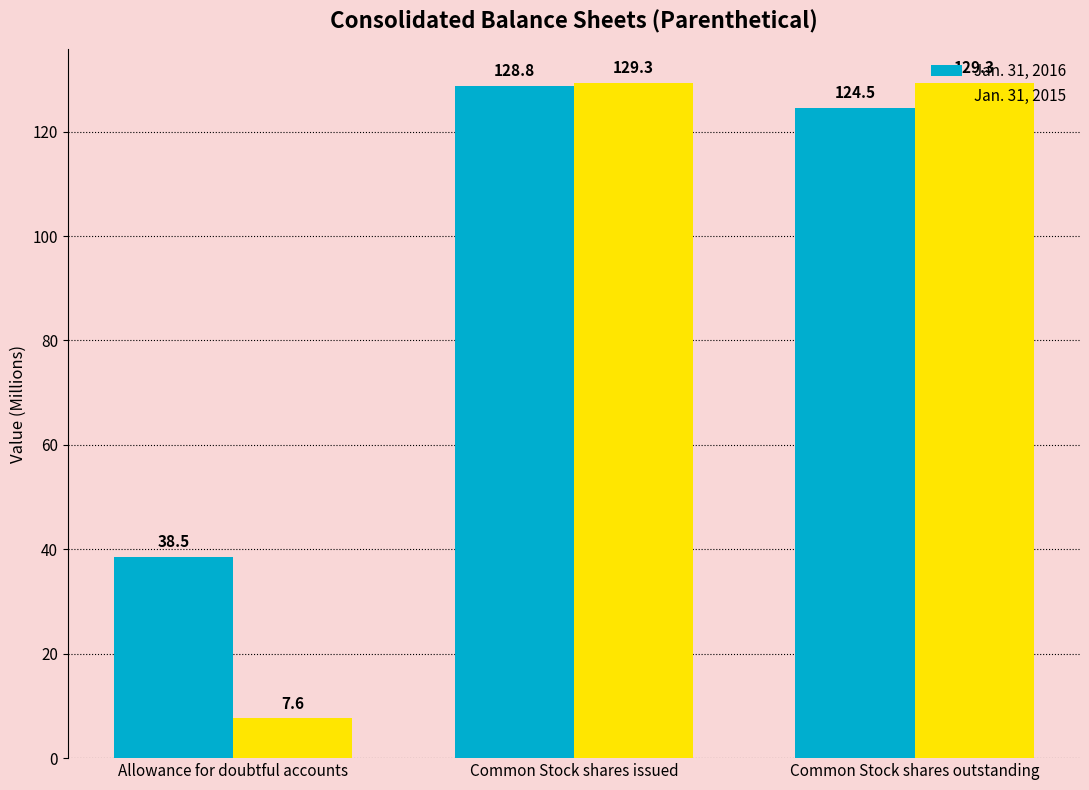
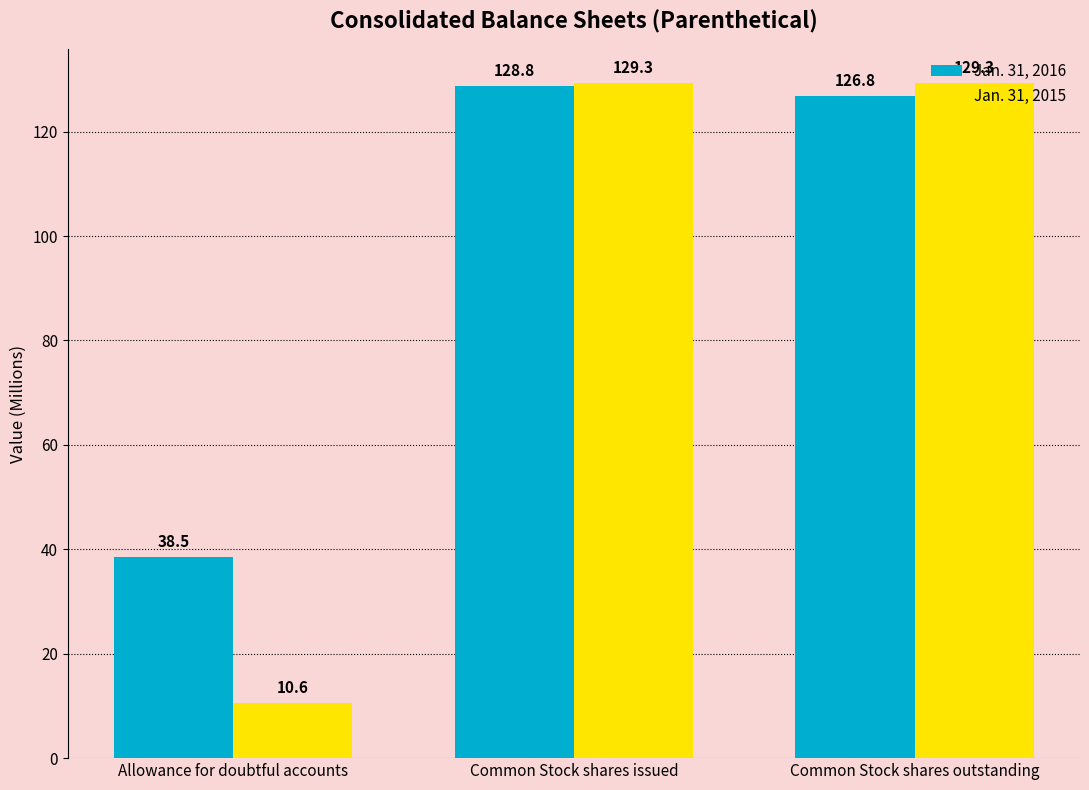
  {
    "Jan. 31, 2016": {
      "Allowance for doubtful accounts": 38.5,
      "Common Stock shares issued": 128.8,
-     "Common Stock shares outstanding": 124.5
+     "Common Stock shares outstanding": 126.8
    },
    "Jan. 31, 2015": {
-     "Allowance for doubtful accounts": 7.6,
+     "Allowance for doubtful accounts": 10.6,
      "Common Stock shares issued": 129.3,
      "Common Stock shares outstanding": 129.3
    }
  }
